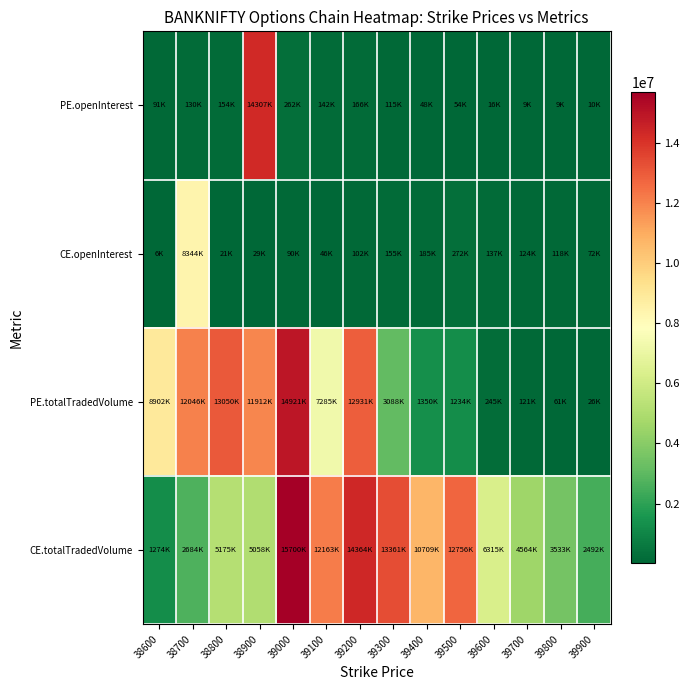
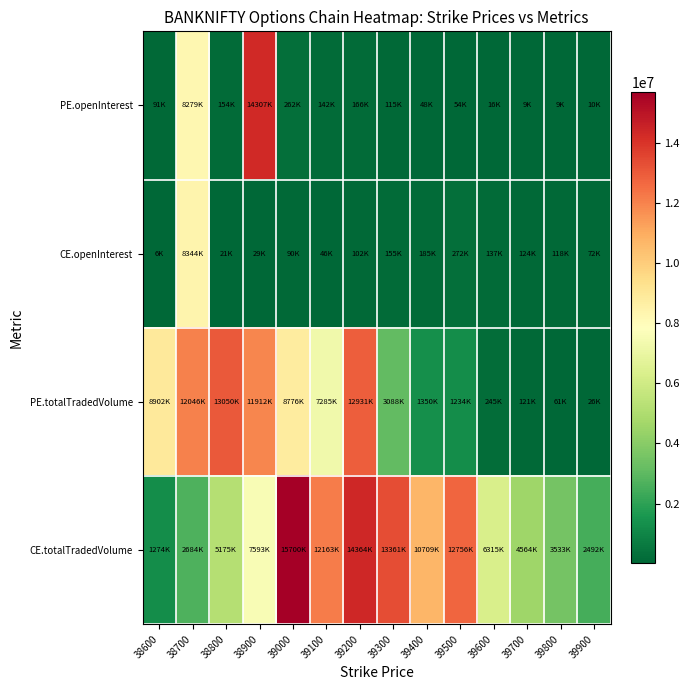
  {
    "PE.openInterest": {
      "38600": "91K",
-     "38700": "130K",
+     "38700": "8279K",
      "38800": "154K",
      "38900": "14307K",
      "39000": "262K",
      "39100": "142K",
      "39200": "166K",
      "39300": "115K",
      "39400": "48K",
      "39500": "54K",
      "39600": "16K",
      "39700": "9K",
      "39800": "9K",
      "39900": "10K"
    },
    "CE.openInterest": {
      "38600": "6K",
      "38700": "8344K",
      "38800": "21K",
      "38900": "29K",
      "39000": "90K",
      "39100": "46K",
      "39200": "102K",
      "39300": "155K",
      "39400": "185K",
      "39500": "272K",
      "39600": "137K",
      "39700": "124K",
      "39800": "118K",
      "39900": "72K"
    },
    "PE.totalTradedVolume": {
      "38600": "8902K",
      "38700": "12046K",
      "38800": "13050K",
      "38900": "11912K",
-     "39000": "14921K",
+     "39000": "8776K",
      "39100": "7285K",
      "39200": "12931K",
      "39300": "3088K",
      "39400": "1350K",
      "39500": "1234K",
      "39600": "245K",
      "39700": "121K",
      "39800": "61K",
      "39900": "26K"
    },
    "CE.totalTradedVolume": {
      "38600": "1274K",
      "38700": "2684K",
      "38800": "5175K",
-     "38900": "5058K",
+     "38900": "7593K",
      "39000": "15700K",
      "39100": "12163K",
      "39200": "14364K",
      "39300": "13361K",
      "39400": "10709K",
      "39500": "12756K",
      "39600": "6315K",
      "39700": "4564K",
      "39800": "3533K",
      "39900": "2492K"
    }
  }
